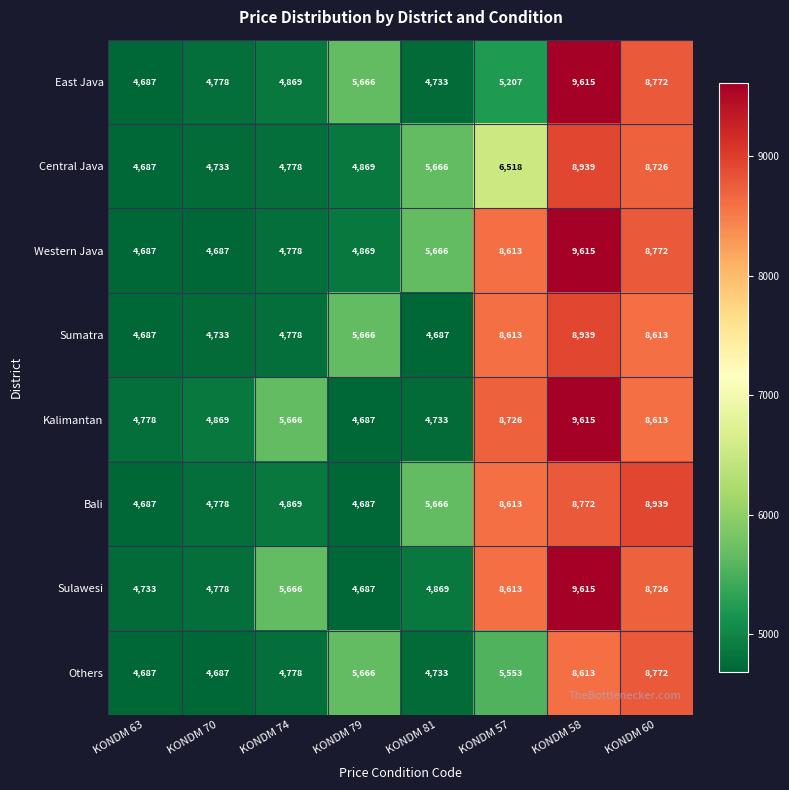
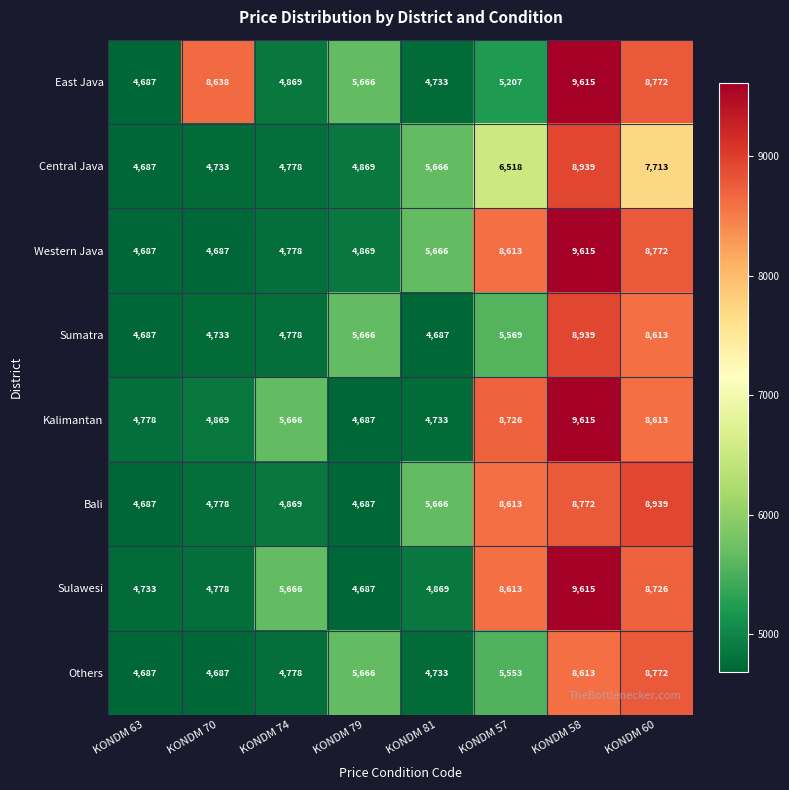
  {
    "East Java": {
      "KONDM 63": "4,687",
-     "KONDM 70": "4,778",
+     "KONDM 70": "8,638",
      "KONDM 74": "4,869",
      "KONDM 79": "5,666",
      "KONDM 81": "4,733",
      "KONDM 57": "5,207",
      "KONDM 58": "9,615",
      "KONDM 60": "8,772"
    },
    "Central Java": {
      "KONDM 63": "4,687",
      "KONDM 70": "4,733",
      "KONDM 74": "4,778",
      "KONDM 79": "4,869",
      "KONDM 81": "5,666",
      "KONDM 57": "6,518",
      "KONDM 58": "8,939",
-     "KONDM 60": "8,726"
+     "KONDM 60": "7,713"
    },
    "Western Java": {
      "KONDM 63": "4,687",
      "KONDM 70": "4,687",
      "KONDM 74": "4,778",
      "KONDM 79": "4,869",
      "KONDM 81": "5,666",
      "KONDM 57": "8,613",
      "KONDM 58": "9,615",
      "KONDM 60": "8,772"
    },
    "Sumatra": {
      "KONDM 63": "4,687",
      "KONDM 70": "4,733",
      "KONDM 74": "4,778",
      "KONDM 79": "5,666",
      "KONDM 81": "4,687",
-     "KONDM 57": "8,613",
+     "KONDM 57": "5,569",
      "KONDM 58": "8,939",
      "KONDM 60": "8,613"
    },
    "Kalimantan": {
      "KONDM 63": "4,778",
      "KONDM 70": "4,869",
      "KONDM 74": "5,666",
      "KONDM 79": "4,687",
      "KONDM 81": "4,733",
      "KONDM 57": "8,726",
      "KONDM 58": "9,615",
      "KONDM 60": "8,613"
    },
    "Bali": {
      "KONDM 63": "4,687",
      "KONDM 70": "4,778",
      "KONDM 74": "4,869",
      "KONDM 79": "4,687",
      "KONDM 81": "5,666",
      "KONDM 57": "8,613",
      "KONDM 58": "8,772",
      "KONDM 60": "8,939"
    },
    "Sulawesi": {
      "KONDM 63": "4,733",
      "KONDM 70": "4,778",
      "KONDM 74": "5,666",
      "KONDM 79": "4,687",
      "KONDM 81": "4,869",
      "KONDM 57": "8,613",
      "KONDM 58": "9,615",
      "KONDM 60": "8,726"
    },
    "Others": {
      "KONDM 63": "4,687",
      "KONDM 70": "4,687",
      "KONDM 74": "4,778",
      "KONDM 79": "5,666",
      "KONDM 81": "4,733",
      "KONDM 57": "5,553",
      "KONDM 58": "8,613"
    }
  }
